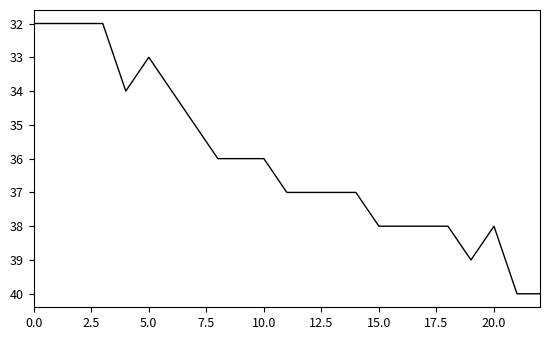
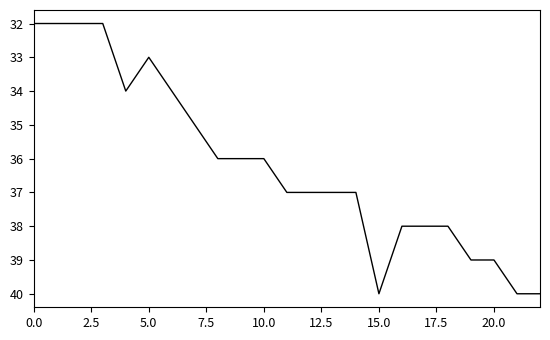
  {
    "0.0": 32,
    "5.0": 33,
    "10.0": 36,
-   "15.0": 38,
-   "20.0": 38
+   "15.0": 40,
+   "20.0": 39
  }
